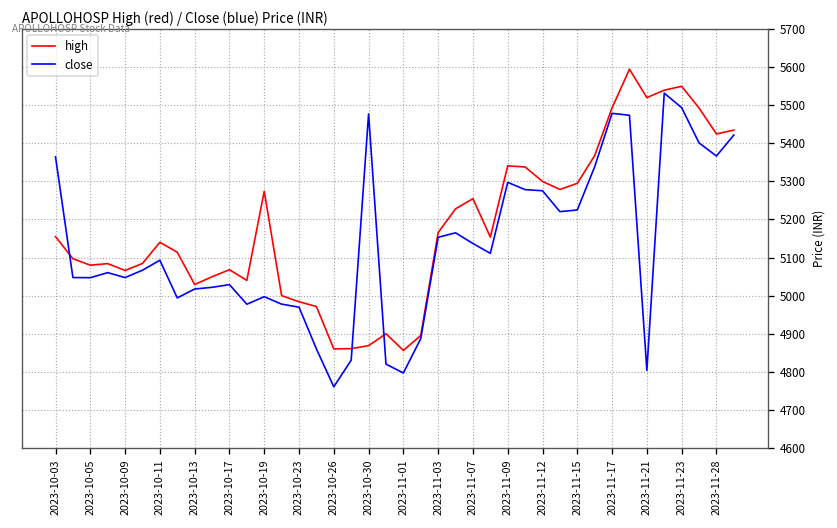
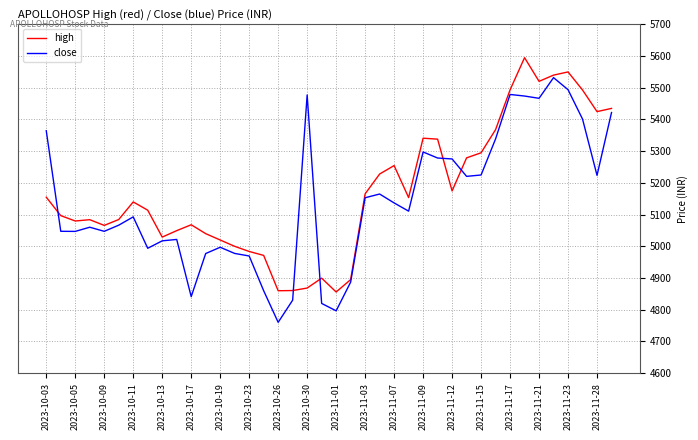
  {
    "high": {
      "2023-10-03": 5150,
      "2023-10-05": 5080,
      "2023-10-09": 5070,
      "2023-10-11": 5140,
      "2023-10-13": 5030,
      "2023-10-17": 5070,
-     "2023-10-19": 5270,
+     "2023-10-19": 5020,
      "2023-10-23": 4980,
      "2023-10-26": 4860,
      "2023-10-30": 4870,
      "2023-11-01": 4860,
      "2023-11-03": 5170,
      "2023-11-07": 5250,
      "2023-11-09": 5340,
-     "2023-11-12": 5300,
+     "2023-11-12": 5170,
      "2023-11-15": 5300,
      "2023-11-17": 5490,
      "2023-11-21": 5520,
      "2023-11-23": 5550,
      "2023-11-28": 5420
    },
    "close": {
      "2023-10-03": 5360,
      "2023-10-05": 5050,
      "2023-10-09": 5050,
      "2023-10-11": 5090,
      "2023-10-13": 5020,
-     "2023-10-17": 5030,
+     "2023-10-17": 4840,
      "2023-10-19": 5000,
      "2023-10-23": 4970,
      "2023-10-26": 4760,
      "2023-10-30": 5480,
      "2023-11-01": 4800,
      "2023-11-03": 5150,
      "2023-11-07": 5140,
      "2023-11-09": 5300,
      "2023-11-12": 5280,
      "2023-11-15": 5220,
      "2023-11-17": 5480,
-     "2023-11-21": 4800,
+     "2023-11-21": 5470,
      "2023-11-23": 5490,
-     "2023-11-28": 5370
+     "2023-11-28": 5220
    }
  }
